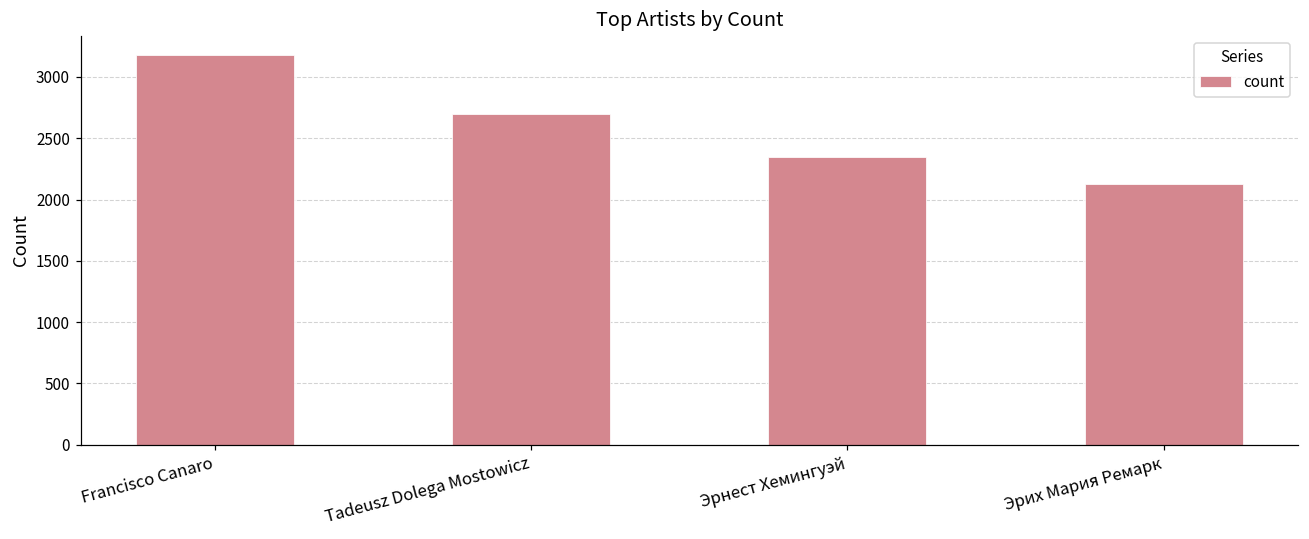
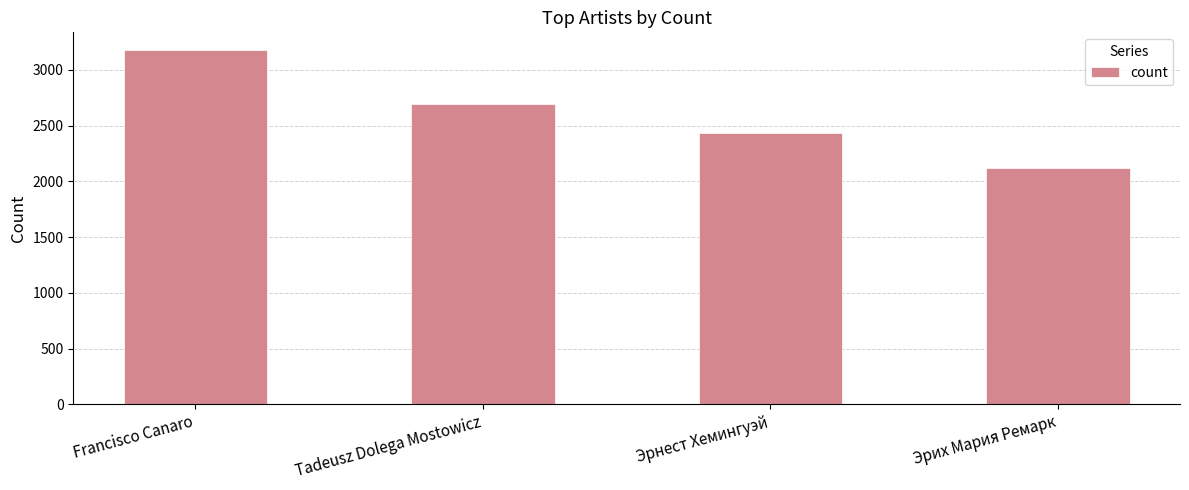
  {
    "Francisco Canaro": 3180,
    "Tadeusz Dolega Mostowicz": 2700,
-   "Эрнест Хемингуэй": 2350,
+   "Эрнест Хемингуэй": 2440,
    "Эрих Мария Ремарк": 2120
  }
